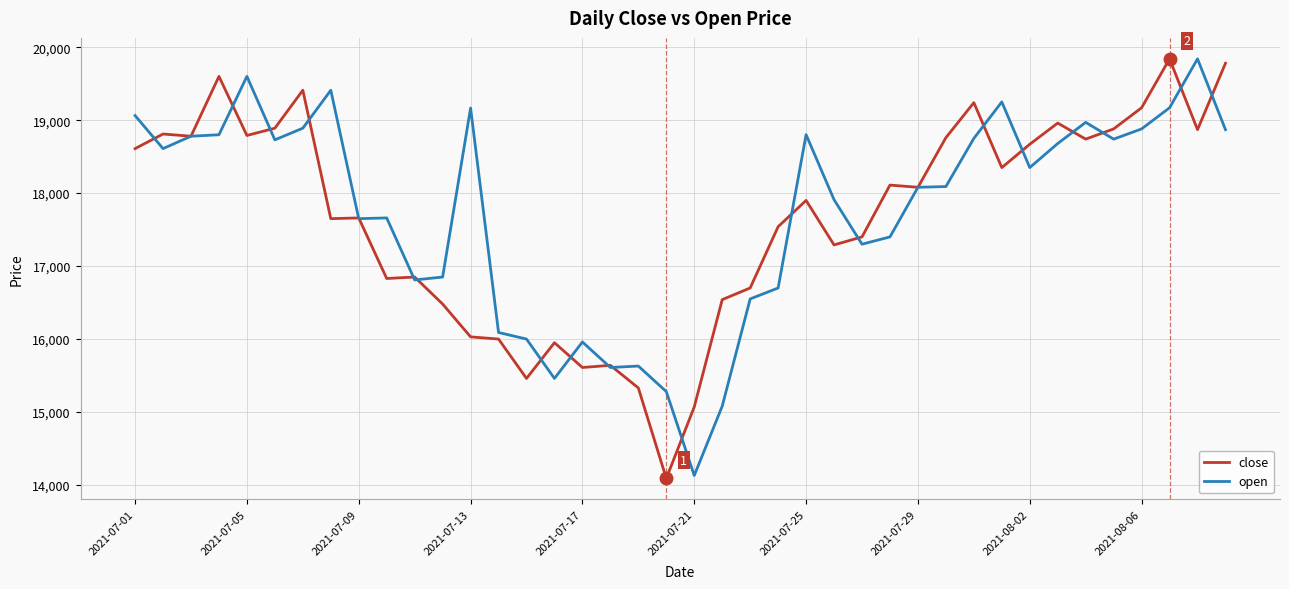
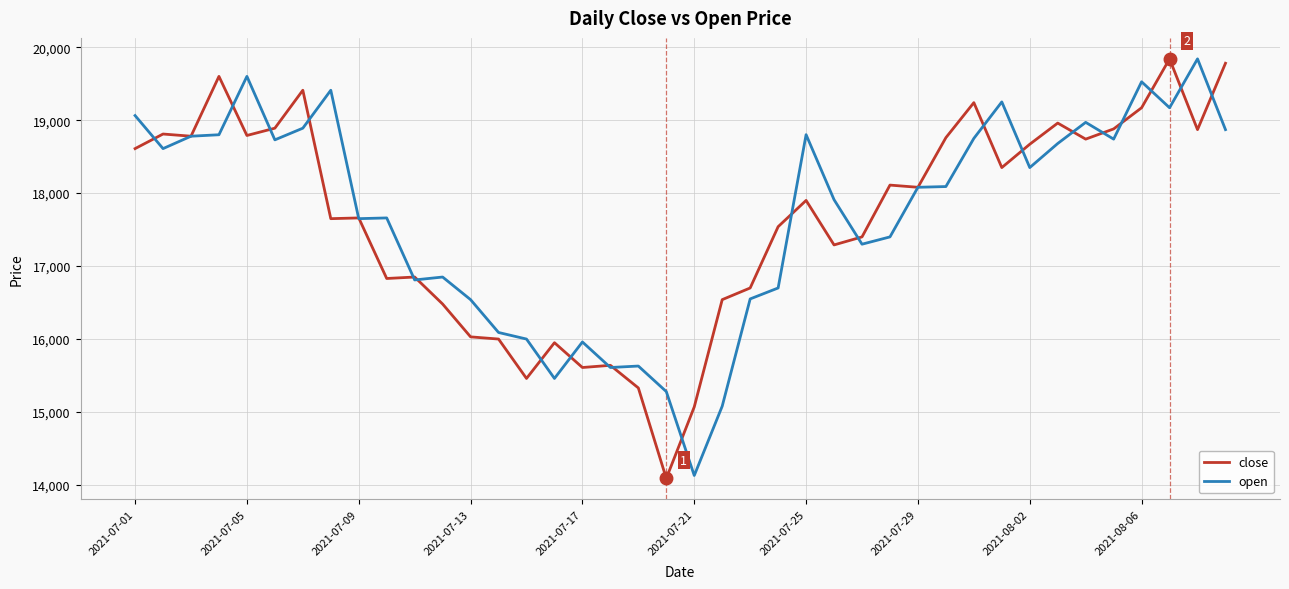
  {
    "open": {
      "2021-07-01": "19,100",
      "2021-07-05": "19,600",
-     "2021-07-13": "19,200",
+     "2021-07-13": "16,500",
      "2021-07-17": "16,000",
      "2021-07-25": "18,800",
      "2021-08-02": "18,400",
-     "2021-08-06": "18,900"
+     "2021-08-06": "19,500"
    }
  }
